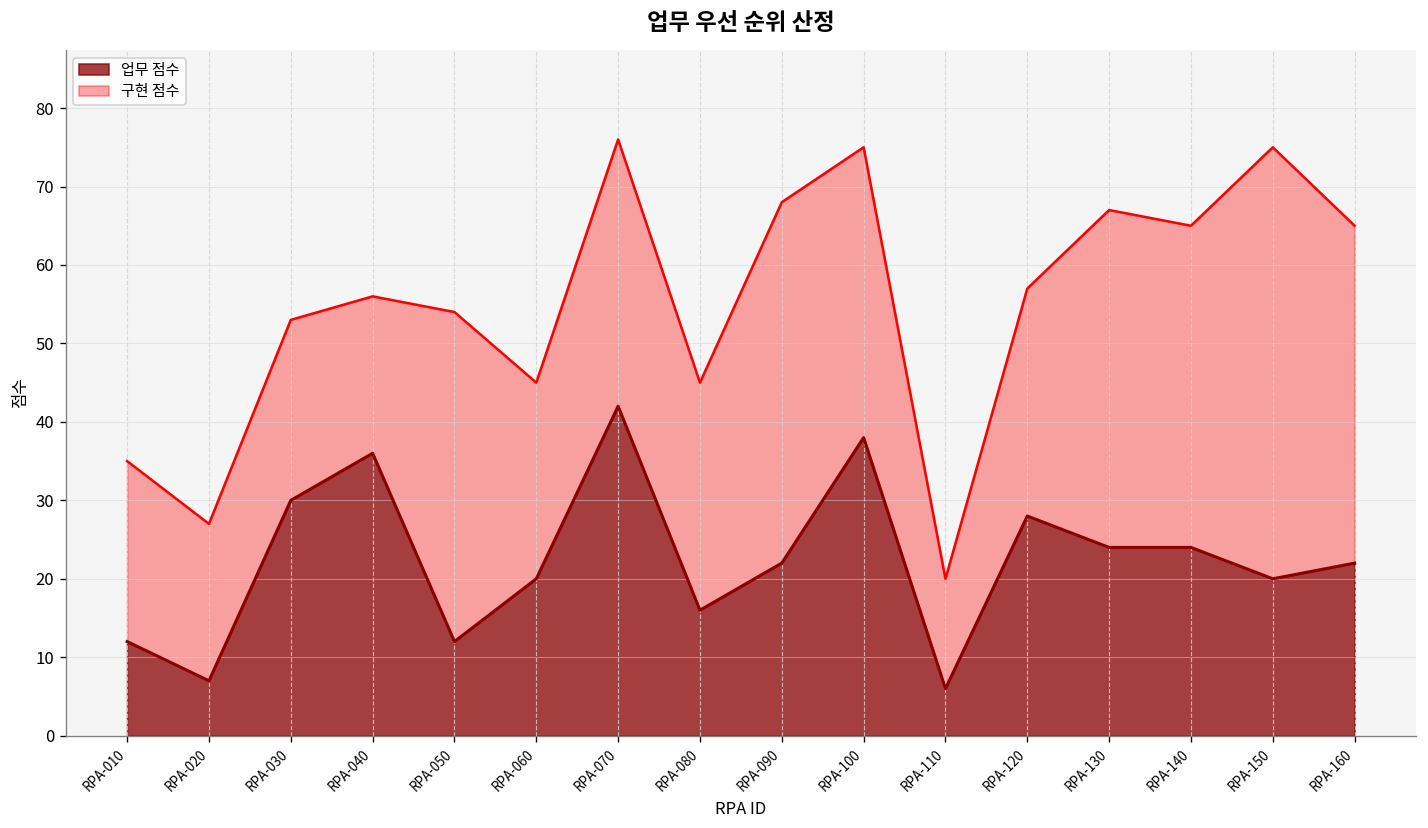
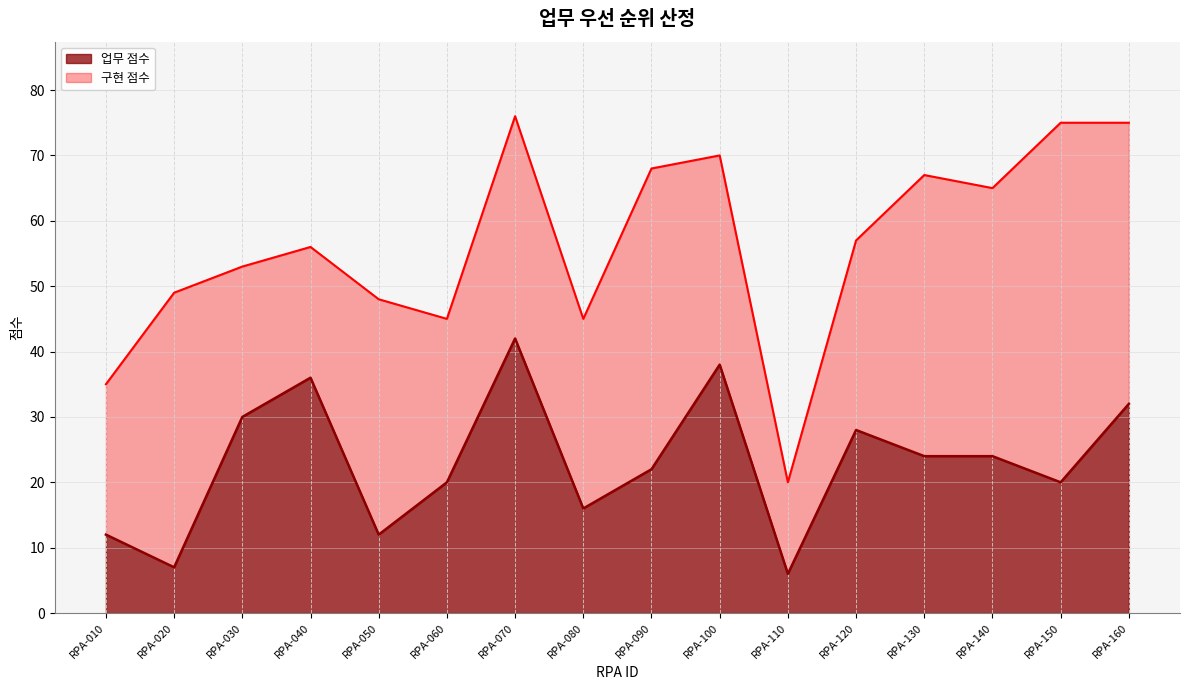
  {
    "업무 점수": {
      "RPA-010": 12,
      "RPA-020": 7,
      "RPA-030": 30,
      "RPA-040": 36,
      "RPA-050": 12,
      "RPA-060": 20,
      "RPA-070": 42,
      "RPA-080": 16,
      "RPA-090": 22,
      "RPA-100": 38,
      "RPA-110": 6,
      "RPA-120": 28,
      "RPA-130": 24,
      "RPA-140": 24,
      "RPA-150": 20,
-     "RPA-160": 22
+     "RPA-160": 32
    },
    "구현 점수": {
      "RPA-010": 23,
-     "RPA-020": 20,
+     "RPA-020": 42,
      "RPA-030": 23,
      "RPA-040": 20,
-     "RPA-050": 42,
+     "RPA-050": 36,
      "RPA-060": 25,
      "RPA-070": 34,
      "RPA-080": 29,
      "RPA-090": 46,
-     "RPA-100": 37,
+     "RPA-100": 32,
      "RPA-110": 14,
      "RPA-120": 29,
      "RPA-130": 43,
      "RPA-140": 41,
      "RPA-150": 55,
      "RPA-160": 43
    }
  }
